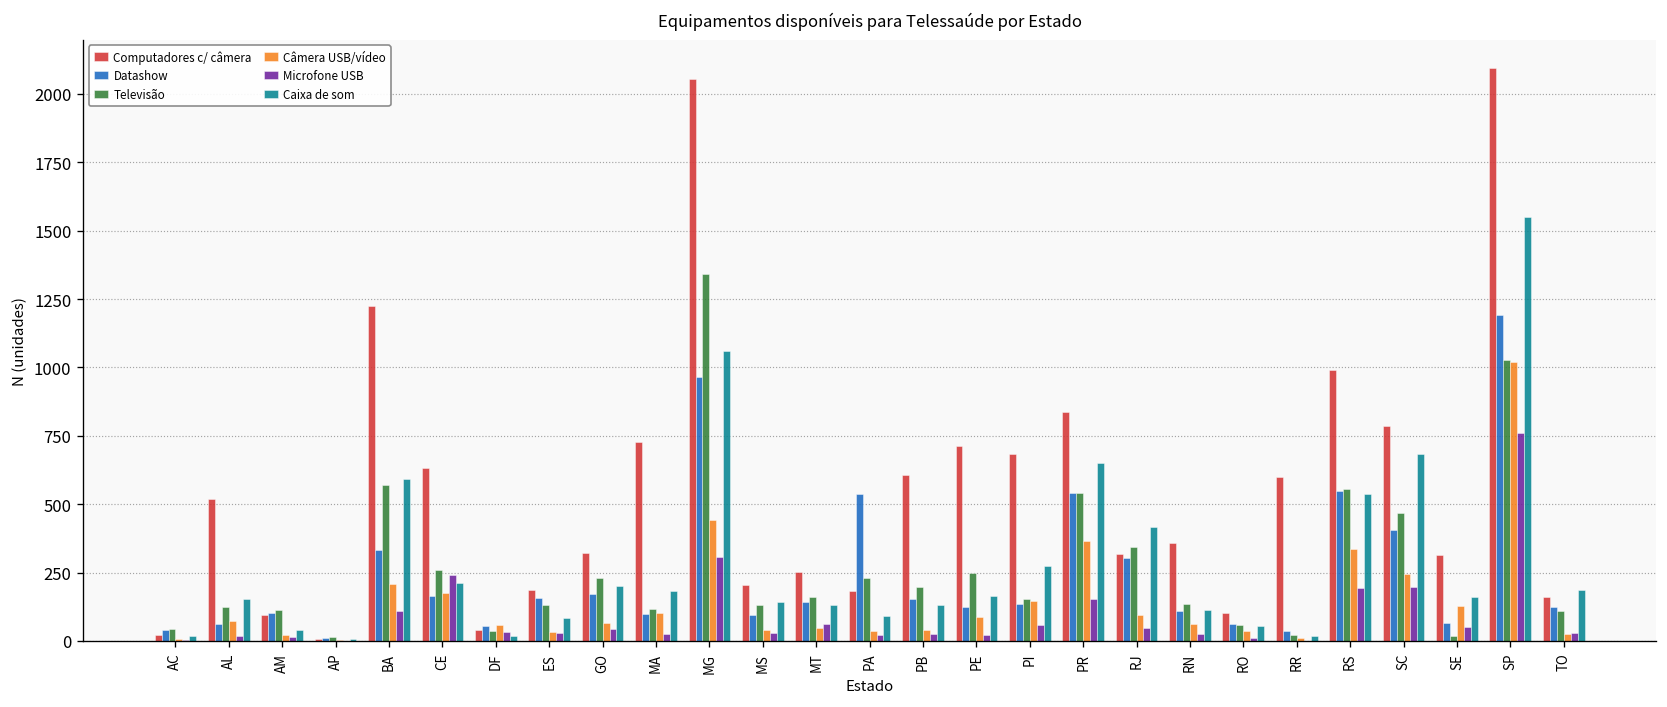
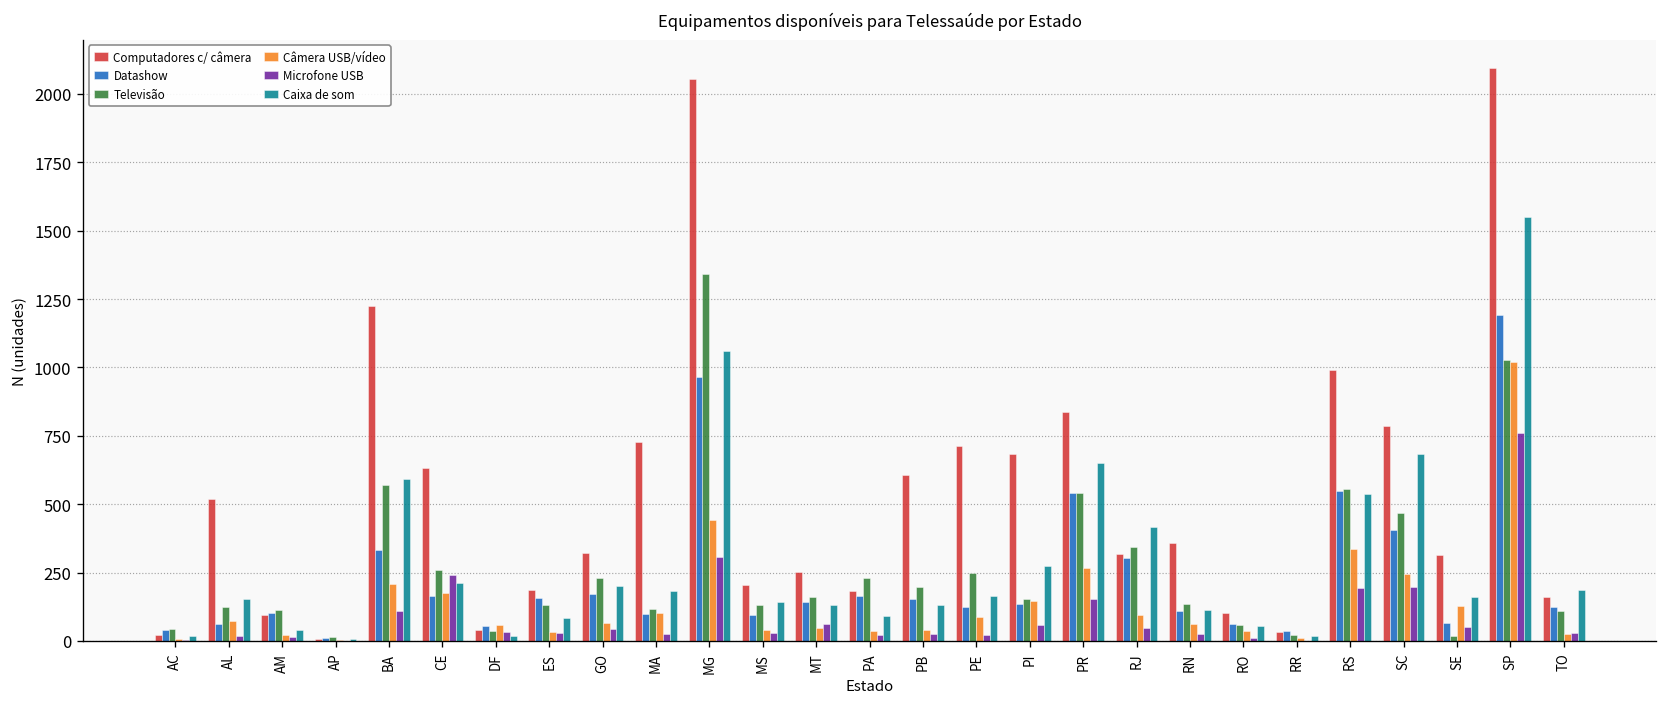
  {
    "Computadores c/ câmera": {
      "AC": 20,
      "AL": 520,
      "AM": 100,
      "BA": 1230,
      "CE": 630,
      "DF": 40,
      "ES": 190,
      "GO": 320,
      "MA": 730,
      "MG": 2060,
      "MS": 210,
      "MT": 250,
      "PA": 180,
      "PB": 610,
      "PE": 710,
      "PI": 680,
      "PR": 840,
      "RJ": 320,
      "RN": 360,
      "RO": 100,
-     "RR": 600,
+     "RR": 30,
      "RS": 990,
      "SC": 790,
      "SE": 320,
      "SP": 2090,
      "TO": 160
    },
    "Datashow": {
      "AC": 40,
      "AL": 60,
      "AM": 100,
      "AP": 10,
      "BA": 330,
      "CE": 170,
      "DF": 50,
      "ES": 160,
      "GO": 170,
      "MA": 100,
      "MG": 960,
      "MS": 100,
      "MT": 140,
-     "PA": 540,
+     "PA": 160,
      "PB": 150,
      "PE": 120,
      "PI": 130,
      "PR": 540,
      "RJ": 300,
      "RN": 110,
      "RO": 60,
      "RR": 40,
      "RS": 550,
      "SC": 400,
      "SE": 70,
      "SP": 1190,
      "TO": 130
    },
    "Televisão": {
      "AC": 40,
      "AL": 120,
      "AM": 110,
      "AP": 20,
      "BA": 570,
      "CE": 260,
      "DF": 40,
      "ES": 130,
      "GO": 230,
      "MA": 120,
      "MG": 1340,
      "MS": 130,
      "MT": 160,
      "PA": 230,
      "PB": 200,
      "PE": 250,
      "PI": 150,
      "PR": 540,
      "RJ": 340,
      "RN": 140,
      "RO": 60,
      "RR": 20,
      "RS": 560,
      "SC": 470,
      "SE": 20,
      "SP": 1030,
      "TO": 110
    },
    "Câmera USB/vídeo": {
      "AL": 70,
      "AM": 20,
      "BA": 210,
      "CE": 180,
      "DF": 60,
      "ES": 30,
      "GO": 70,
      "MA": 100,
      "MG": 440,
      "MS": 40,
      "MT": 50,
      "PA": 40,
      "PB": 40,
      "PE": 90,
      "PI": 150,
-     "PR": 370,
+     "PR": 270,
      "RJ": 100,
      "RN": 60,
      "RO": 40,
      "RR": 10,
      "RS": 340,
      "SC": 250,
      "SE": 130,
      "SP": 1020,
      "TO": 30
    },
    "Microfone USB": {
      "AL": 20,
      "AM": 20,
      "BA": 110,
      "CE": 240,
      "DF": 30,
      "ES": 30,
      "GO": 40,
      "MA": 20,
      "MG": 310,
      "MS": 30,
      "MT": 60,
      "PA": 20,
      "PB": 30,
      "PE": 20,
      "PI": 60,
      "PR": 150,
      "RJ": 50,
      "RN": 30,
      "RR": 0,
      "RS": 190,
      "SC": 200,
      "SE": 50,
      "SP": 760,
      "TO": 30
    },
    "Caixa de som": {
      "AC": 20,
      "AL": 150,
      "AM": 40,
      "BA": 590,
      "CE": 210,
      "DF": 20,
      "ES": 90,
      "GO": 200,
      "MA": 180,
      "MG": 1060,
      "MS": 140,
      "MT": 130,
      "PA": 90,
      "PB": 130,
      "PE": 170,
      "PI": 270,
      "PR": 650,
      "RJ": 420,
      "RN": 110,
      "RO": 60,
      "RR": 20,
      "RS": 540,
      "SC": 680,
      "SE": 160,
      "SP": 1550,
      "TO": 190
    }
  }
